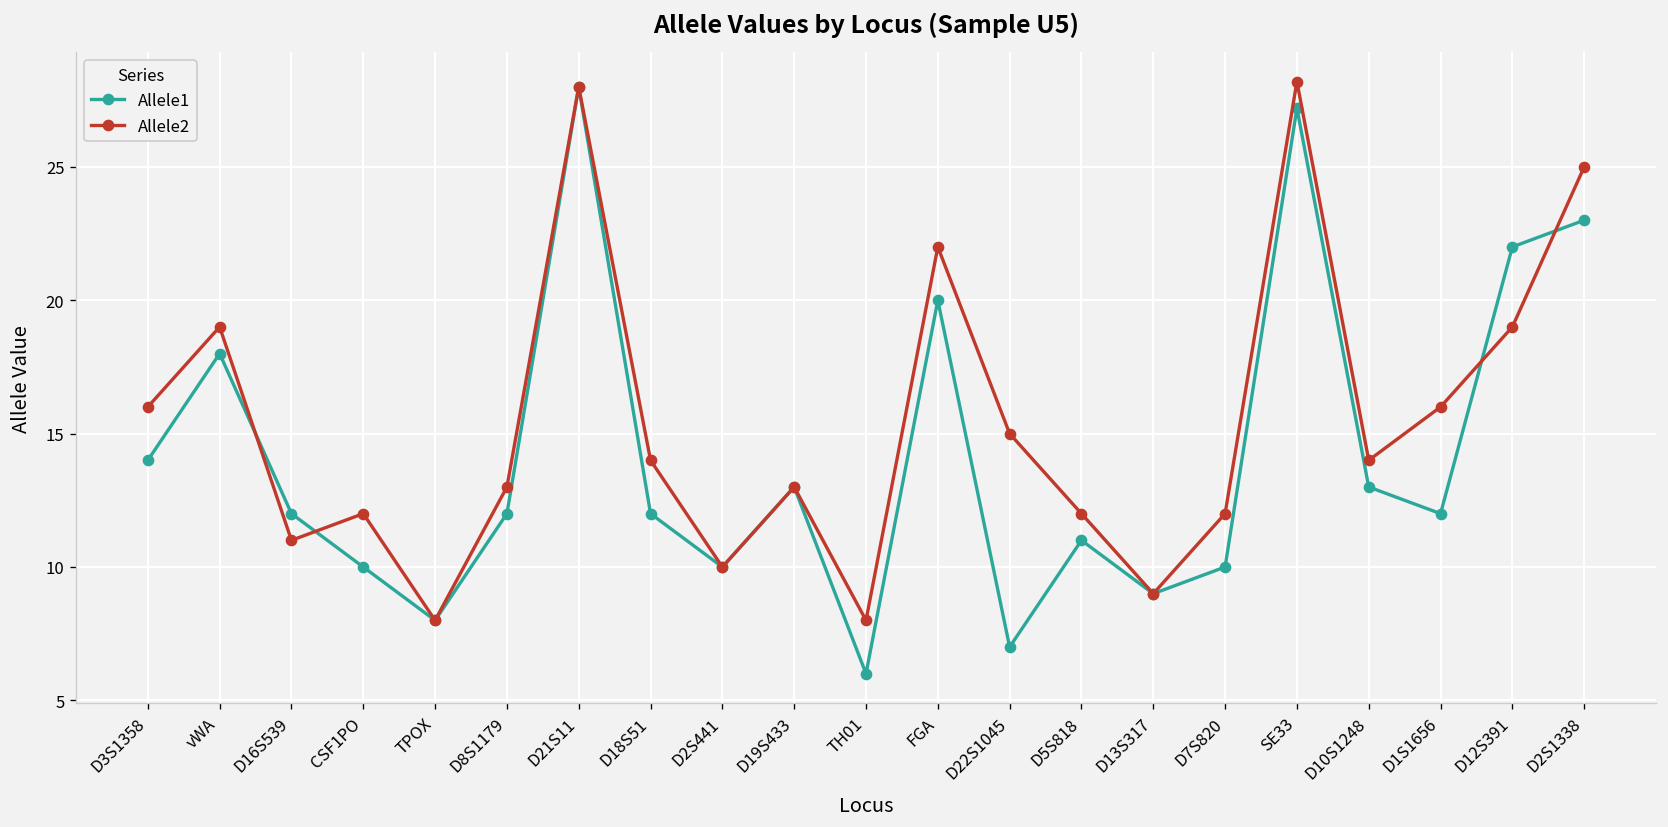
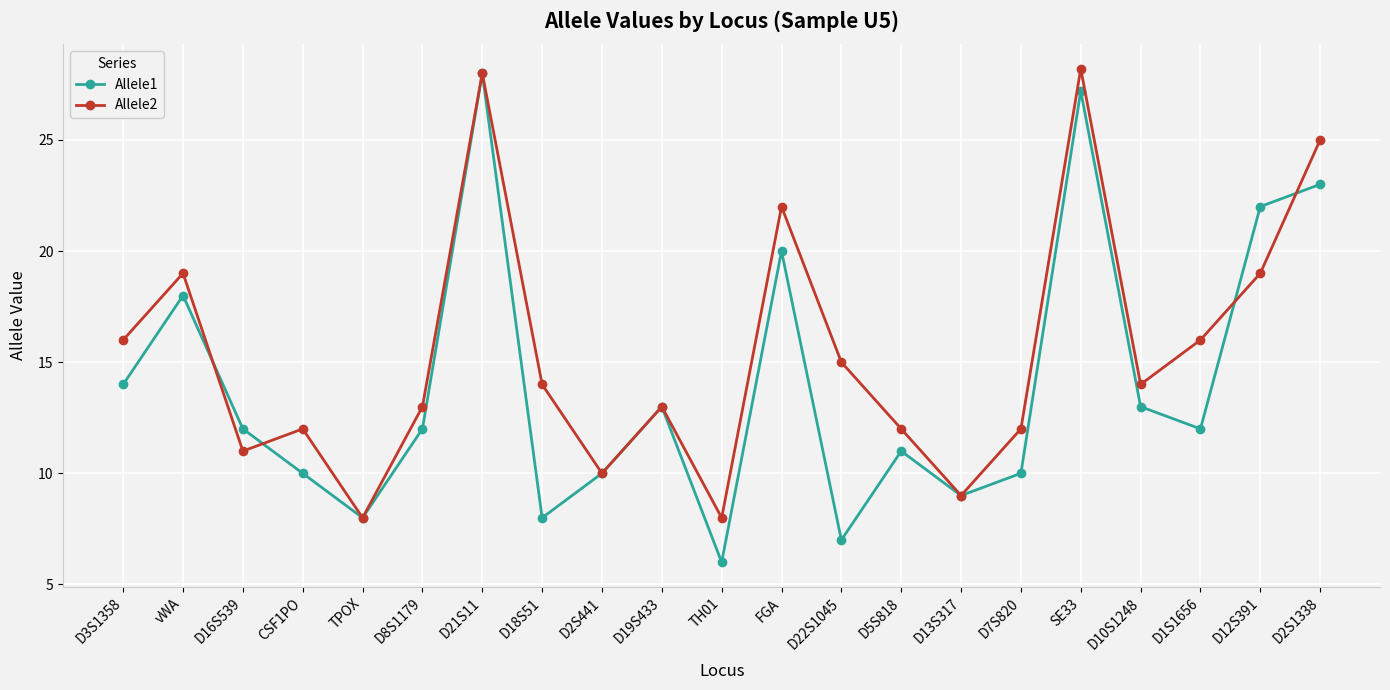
  {
    "Allele1": {
      "D3S1358": 14,
      "vWA": 18,
      "D16S539": 12,
      "CSF1PO": 10,
      "D8S1179": 12,
-     "D18S51": 12,
+     "D18S51": 8,
      "TH01": 6,
      "FGA": 20,
      "D22S1045": 7,
      "D5S818": 11,
      "D7S820": 10,
      "SE33": 27.2,
      "D10S1248": 13,
      "D1S1656": 12,
      "D12S391": 22,
      "D2S1338": 23
    },
    "Allele2": {
      "D3S1358": 16,
      "vWA": 19,
      "D16S539": 11,
      "CSF1PO": 12,
      "D8S1179": 13,
      "D18S51": 14,
      "TH01": 8,
      "FGA": 22,
      "D22S1045": 15,
      "D5S818": 12,
      "D7S820": 12,
      "SE33": 28.2,
      "D10S1248": 14,
      "D1S1656": 16,
      "D12S391": 19,
      "D2S1338": 25
    }
  }
